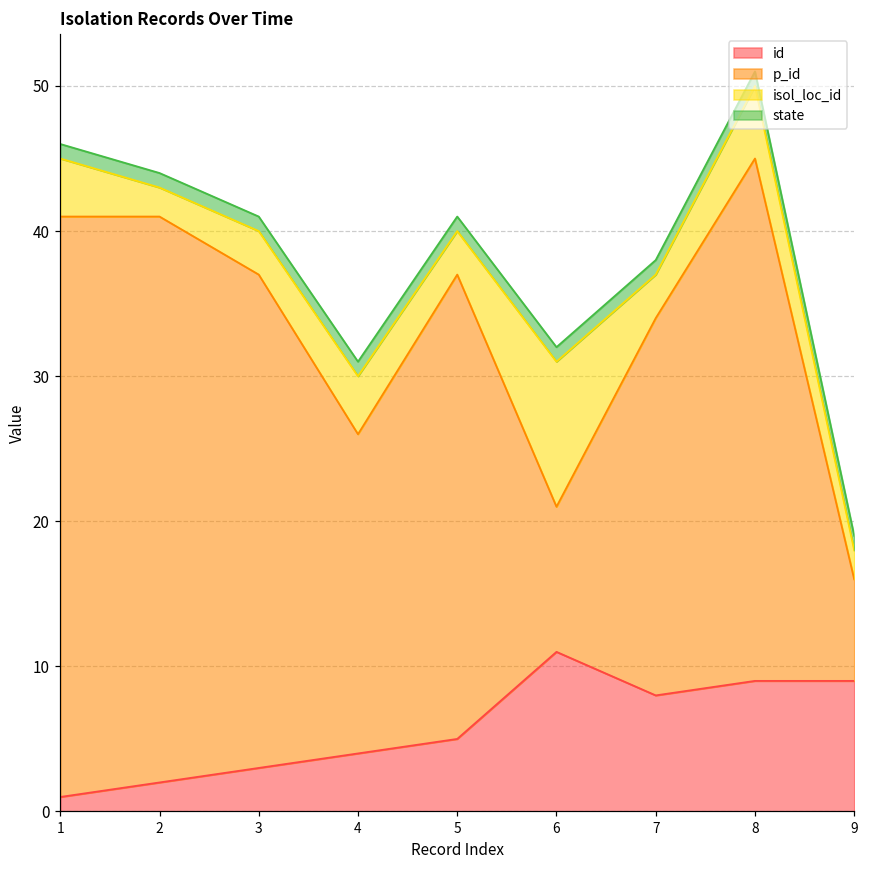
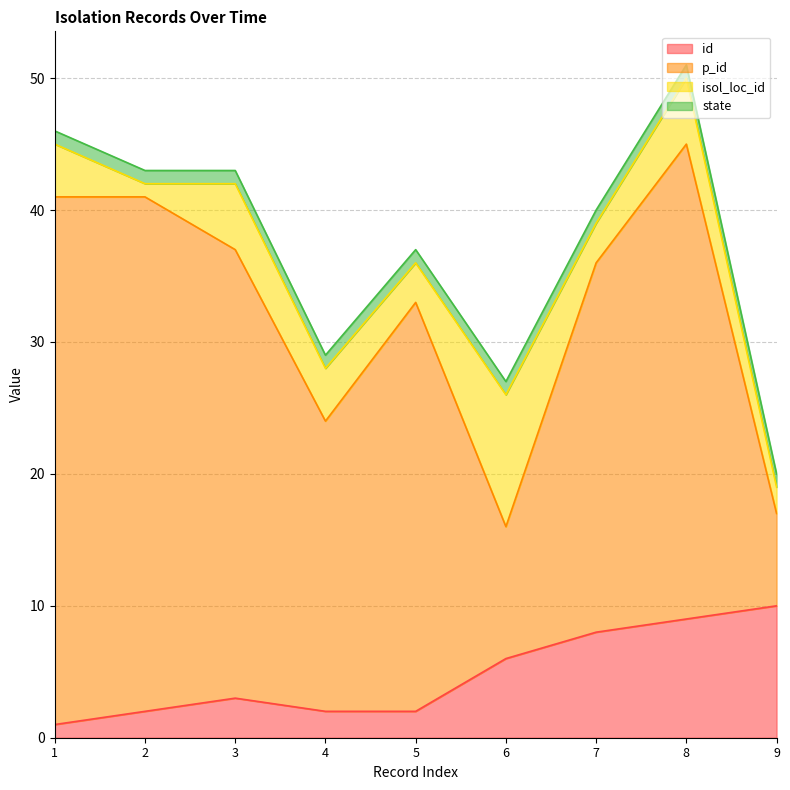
  {
    "id": {
      "1": 1,
      "2": 2,
      "3": 3,
-     "4": 4,
-     "5": 5,
-     "6": 11,
+     "4": 2,
+     "5": 2,
+     "6": 6,
      "7": 8,
      "8": 9,
-     "9": 9
+     "9": 10
    },
    "p_id": {
      "1": 40,
      "2": 39,
      "3": 34,
      "4": 22,
-     "5": 32,
+     "5": 31,
      "6": 10,
-     "7": 26,
+     "7": 28,
      "8": 36,
      "9": 7
    },
    "isol_loc_id": {
      "1": 4,
-     "2": 2,
-     "3": 3,
+     "2": 1,
+     "3": 5,
      "4": 4,
      "5": 3,
      "6": 10,
      "7": 3,
      "9": 2
    },
    "state": {
      "1": 1,
      "2": 1,
      "3": 1,
      "4": 1,
      "5": 1,
      "6": 1,
      "7": 1,
      "9": 1
    }
  }
